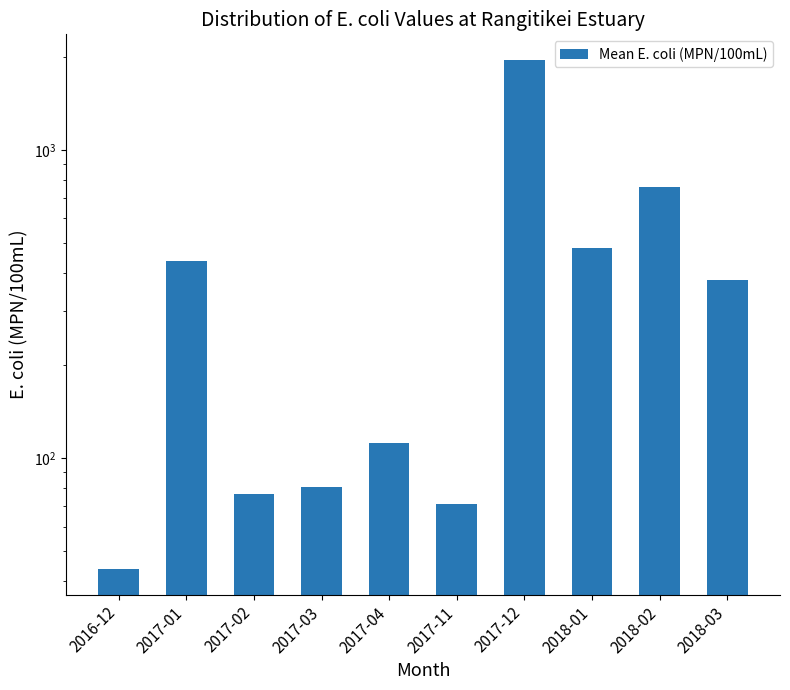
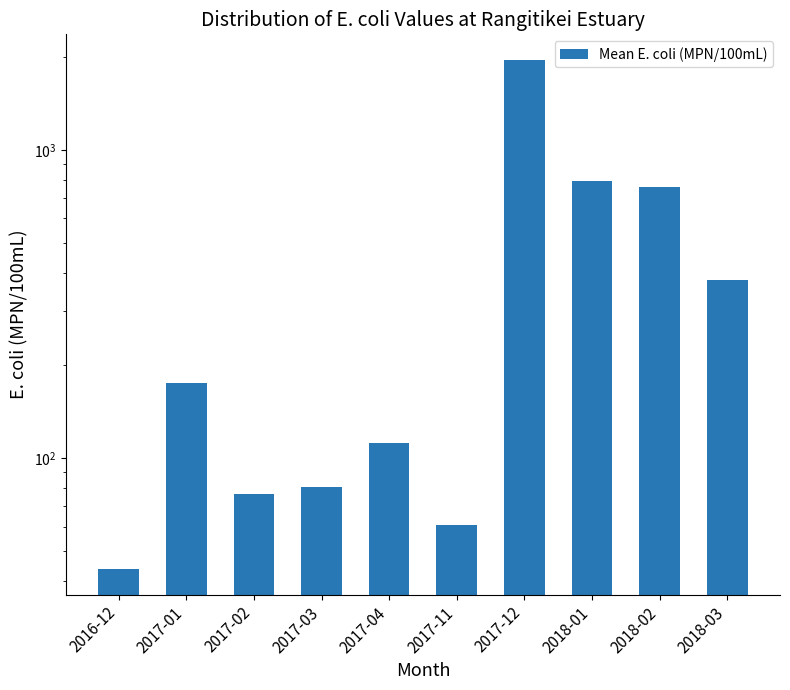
  {
    "2016-12": 44,
-   "2017-01": 440,
+   "2017-01": 170,
    "2017-02": 77,
    "2017-03": 81,
    "2017-04": 112,
-   "2017-11": 71,
+   "2017-11": 61,
    "2017-12": 2000,
-   "2018-01": 480,
+   "2018-01": 790,
    "2018-02": 760,
    "2018-03": 380
  }
